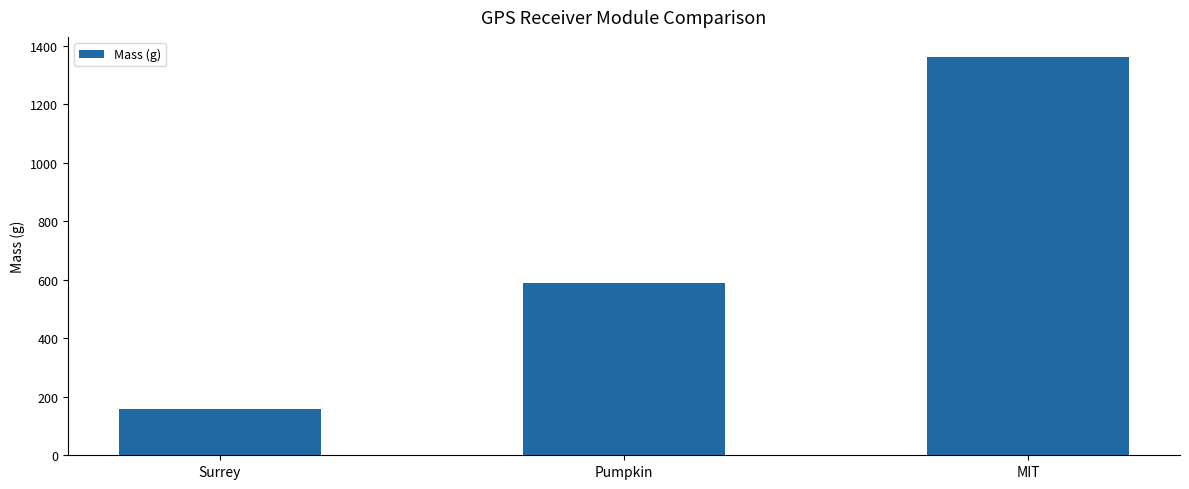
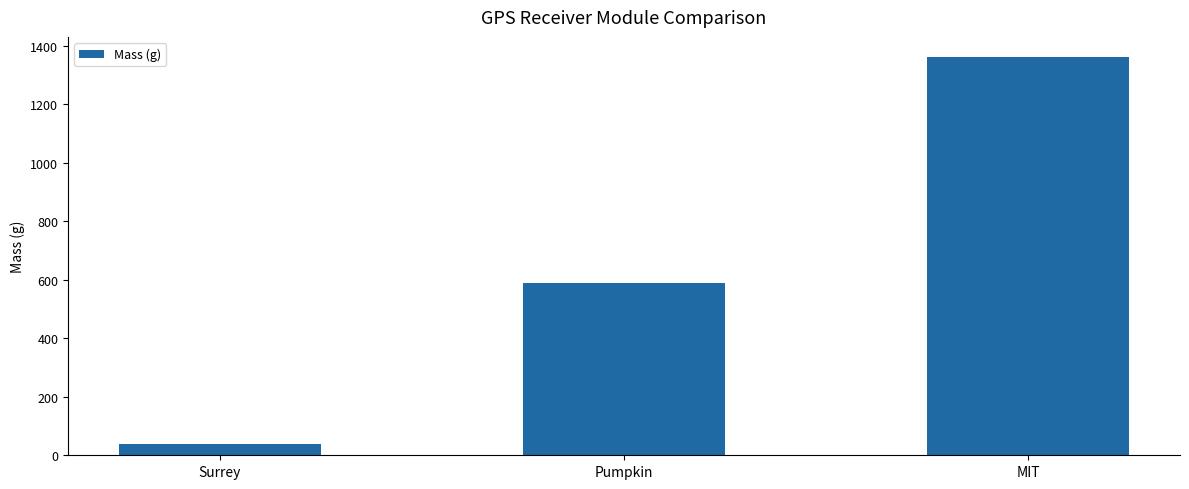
  {
-   "Surrey": 160,
+   "Surrey": 40,
    "Pumpkin": 590,
    "MIT": 1360
  }
